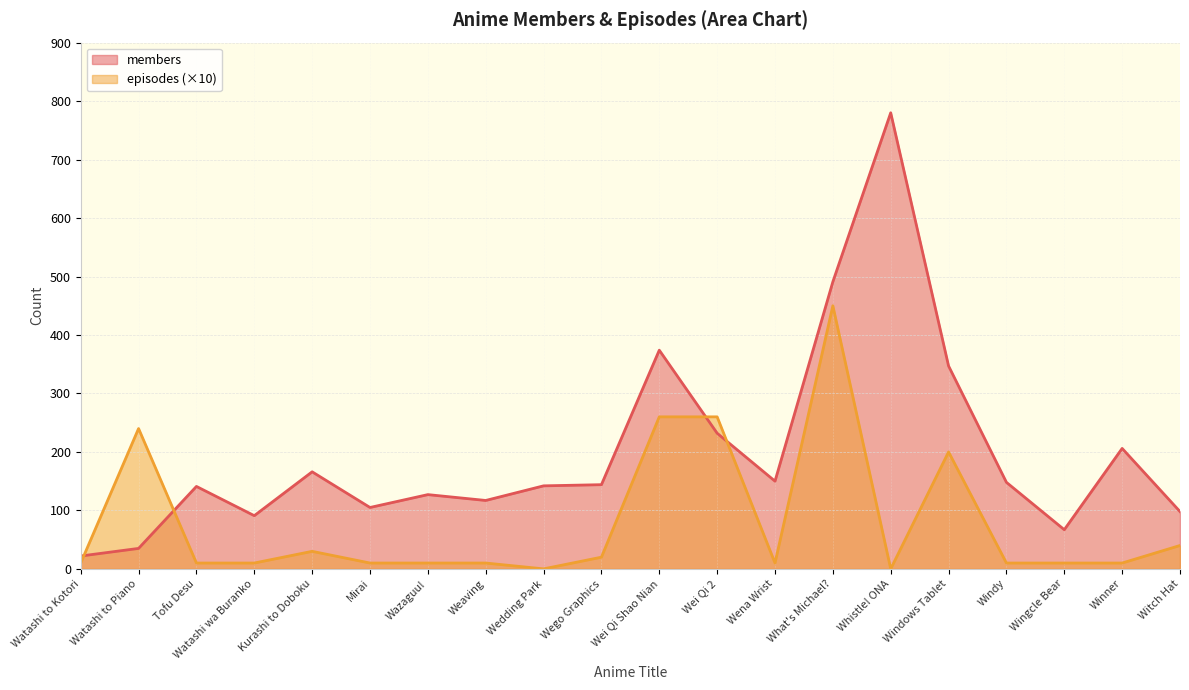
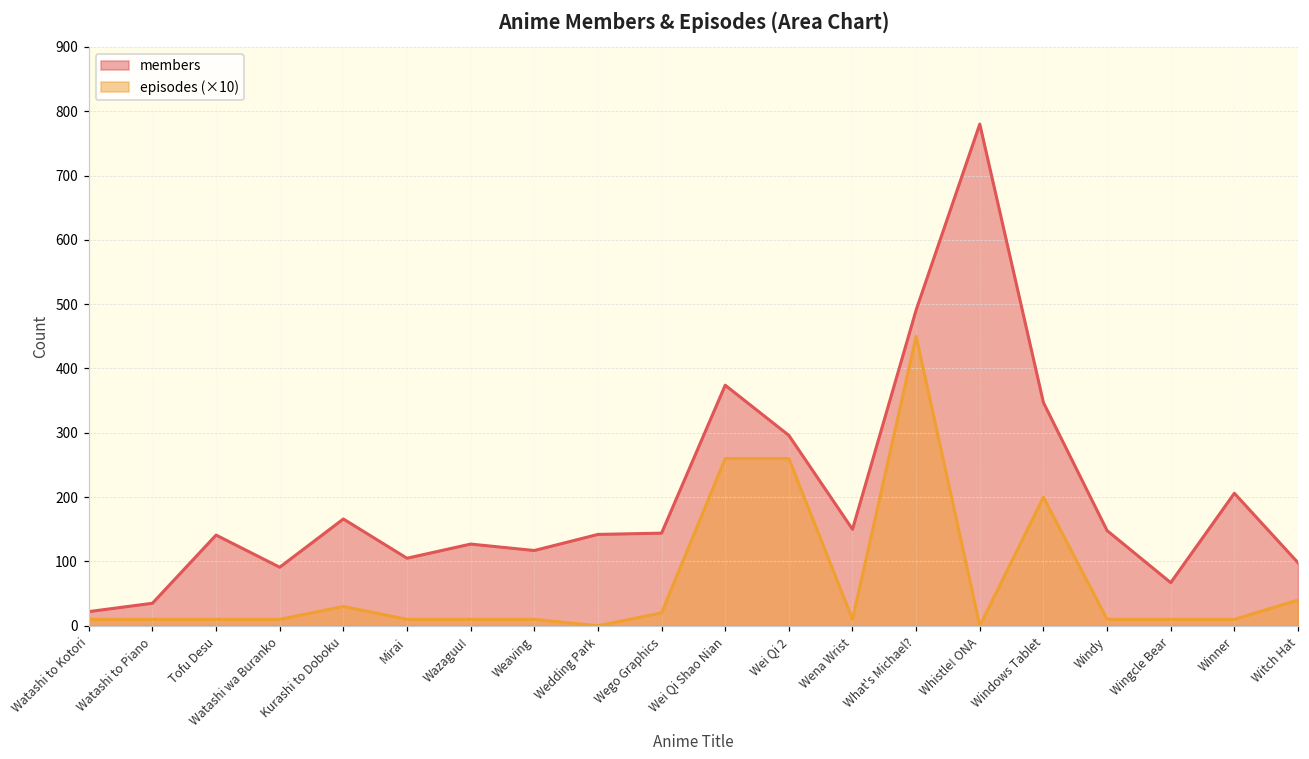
  {
    "members": {
      "Watashi to Kotori": 20,
      "Watashi to Piano": 40,
      "Tofu Desu": 140,
      "Watashi wa Buranko": 90,
      "Kurashi to Doboku": 170,
      "Mirai": 110,
      "Wazaguu!": 130,
      "Weaving": 120,
      "Wedding Park": 140,
      "Wego Graphics": 140,
      "Wei Qi Shao Nian": 370,
-     "Wei Qi 2": 230,
+     "Wei Qi 2": 300,
      "Wena Wrist": 150,
      "What's Michael?": 490,
      "Whistle! ONA": 780,
      "Windows Tablet": 350,
      "Windy": 150,
      "Wingcle Bear": 70,
      "Winner": 210,
      "Witch Hat": 100
    },
    "episodes (×10)": {
      "Watashi to Kotori": 10,
-     "Watashi to Piano": 240,
+     "Watashi to Piano": 10,
      "Tofu Desu": 10,
      "Watashi wa Buranko": 10,
      "Kurashi to Doboku": 30,
      "Mirai": 10,
      "Wazaguu!": 10,
      "Weaving": 10,
      "Wedding Park": 0,
      "Wego Graphics": 20,
      "Wei Qi Shao Nian": 260,
      "Wei Qi 2": 260,
      "Wena Wrist": 10,
      "What's Michael?": 450,
      "Whistle! ONA": 0,
      "Windows Tablet": 200,
      "Windy": 10,
      "Wingcle Bear": 10,
      "Winner": 10,
      "Witch Hat": 40
    }
  }
